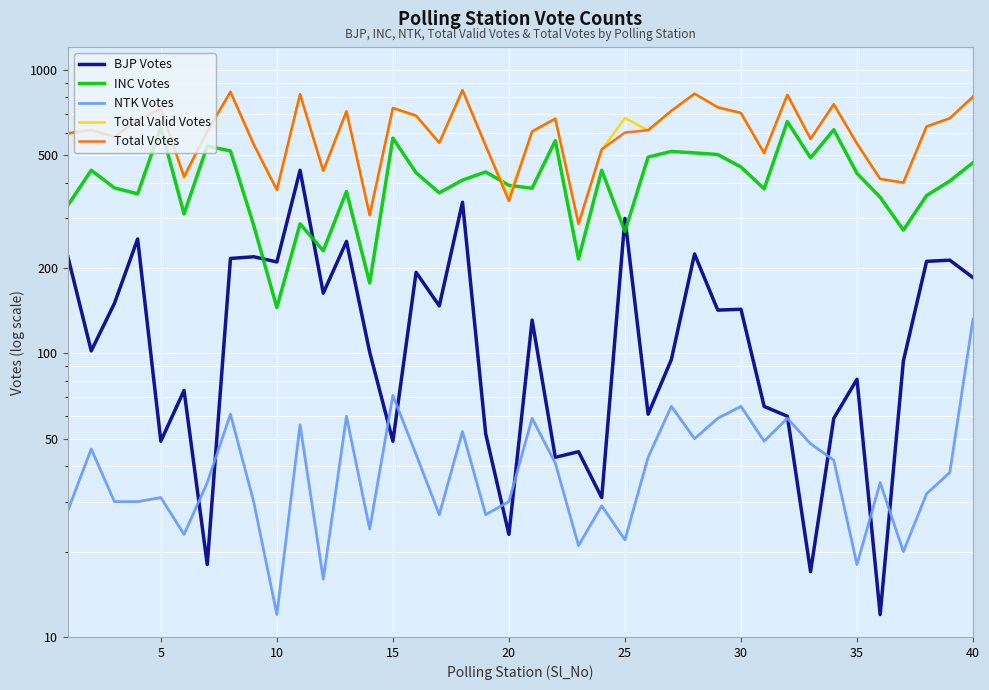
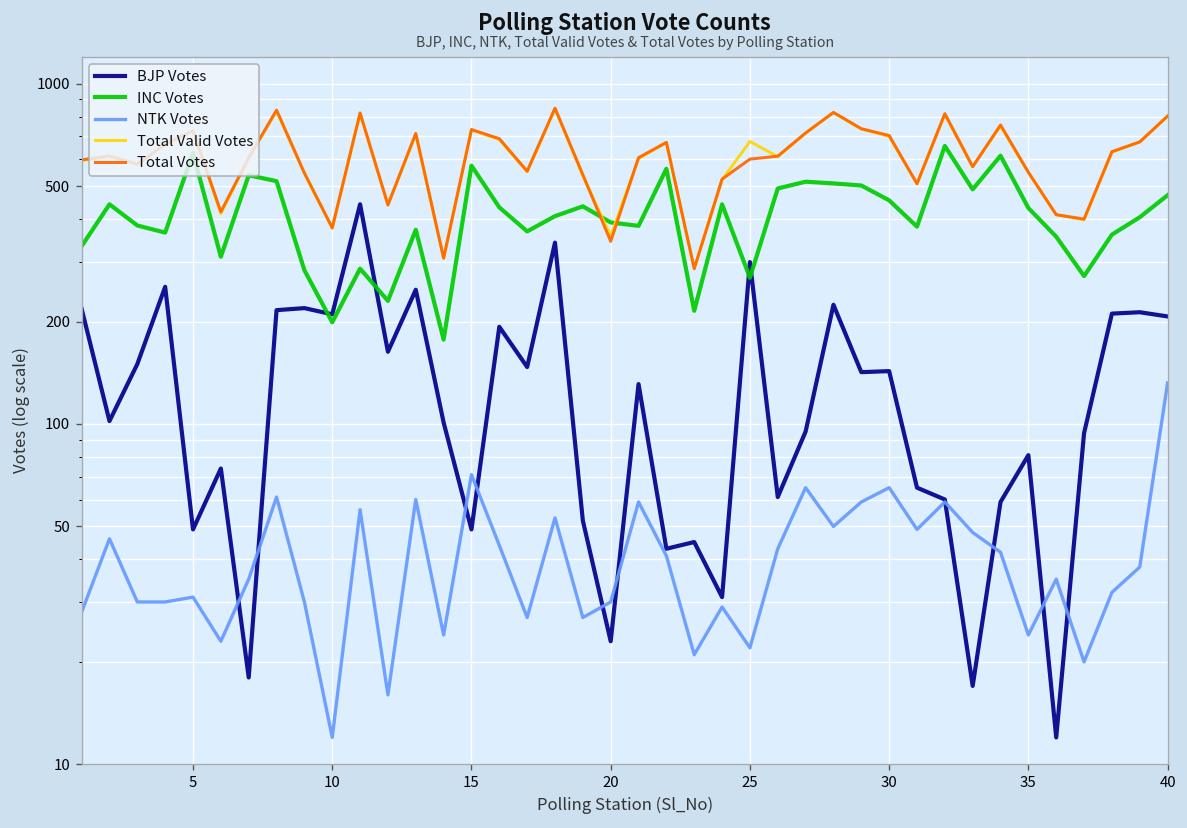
  {
    "BJP Votes": {
      "5": 49,
      "10": 210,
      "15": 49,
      "20": 23,
      "25": 300,
      "30": 140,
      "35": 81,
-     "40": 190
+     "40": 210
    },
    "INC Votes": {
-     "10": 150,
+     "10": 200,
      "15": 570,
      "20": 390,
      "25": 270,
      "30": 450,
      "35": 430,
      "40": 470
    },
    "NTK Votes": {
      "5": 31,
      "10": 12,
      "15": 71,
      "20": 30,
      "25": 22,
      "30": 65,
-     "35": 18,
+     "35": 24,
      "40": 130
    },
    "Total Valid Votes": {
      "20": 360,
      "25": 680
    },
    "Total Votes": {
      "20": 340,
      "25": 600
    }
  }
